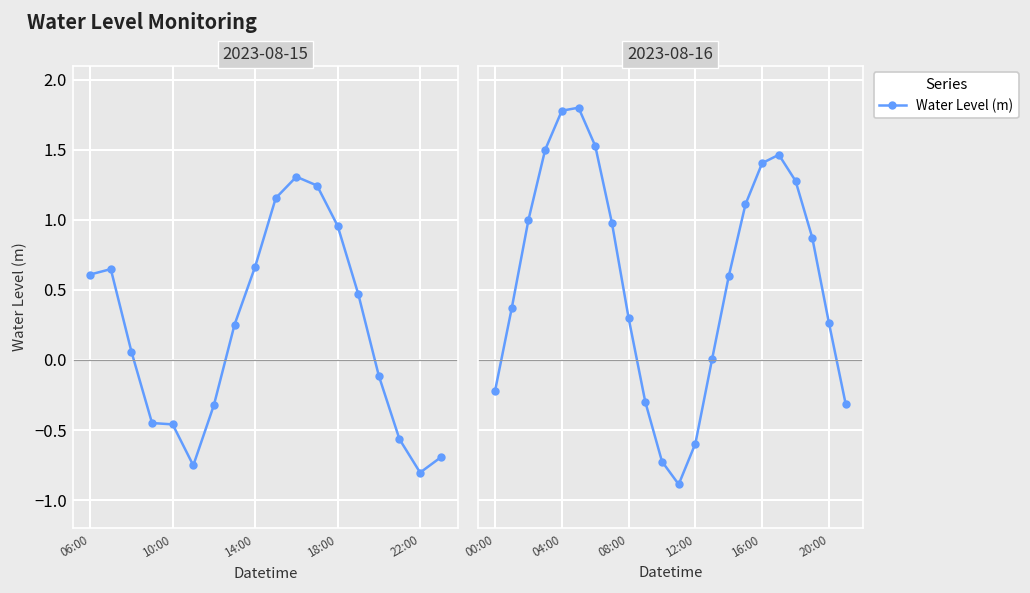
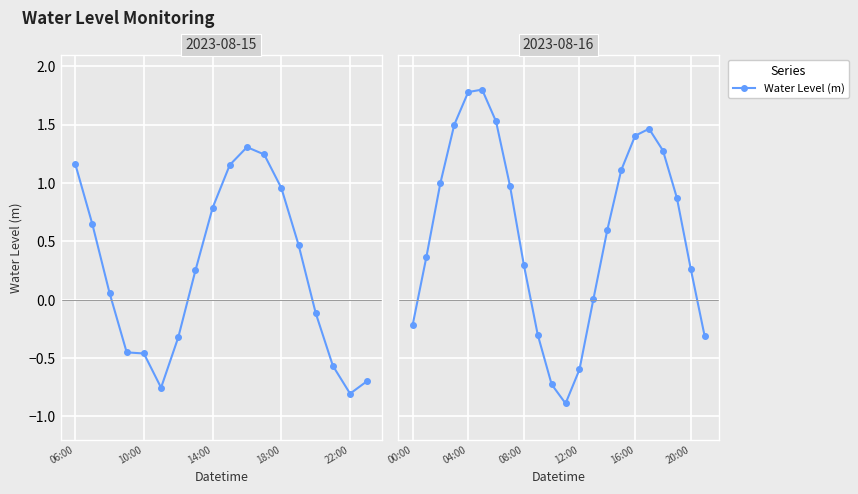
  {
    "2023-08-15": {
-     "06:00": 0.61,
+     "06:00": 1.17,
      "10:00": -0.46,
-     "14:00": 0.66,
+     "14:00": 0.79,
      "18:00": 0.96,
      "22:00": -0.81
    }
  }
